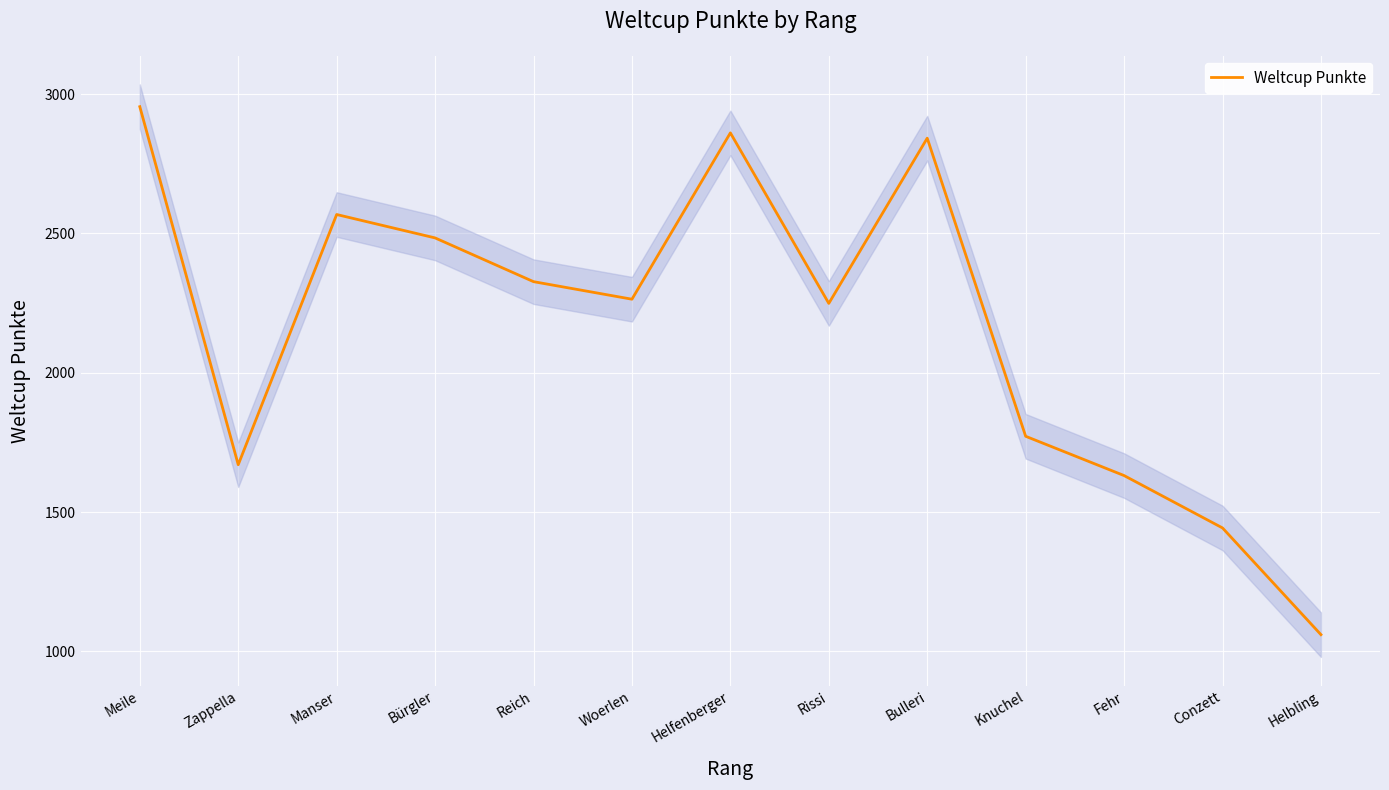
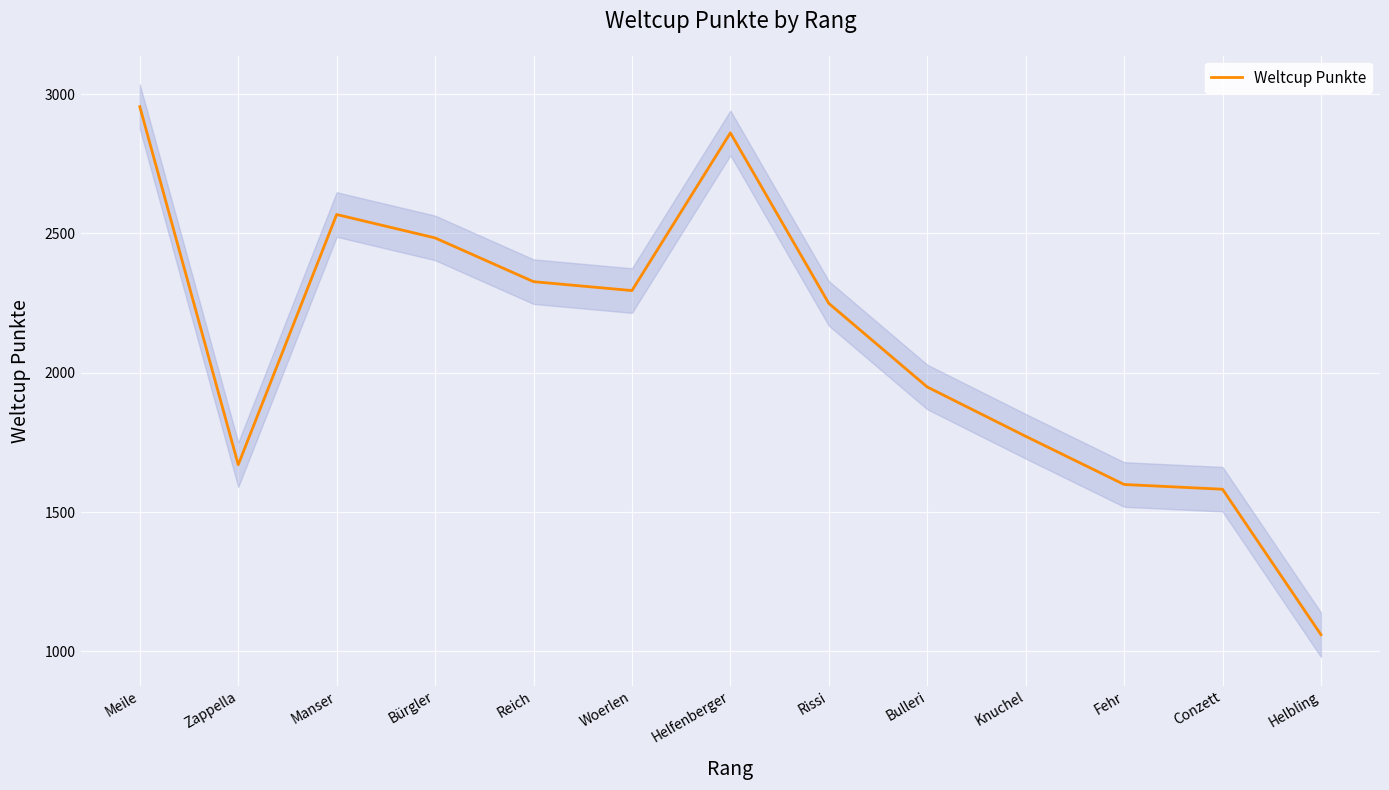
  {
    "Weltcup Punkte": {
      "Meile": 2960,
      "Zappella": 1670,
      "Manser": 2570,
      "Bürgler": 2480,
      "Reich": 2330,
-     "Woerlen": 2260,
+     "Woerlen": 2300,
      "Helfenberger": 2860,
      "Rissi": 2250,
-     "Bulleri": 2840,
+     "Bulleri": 1950,
      "Knuchel": 1770,
-     "Fehr": 1630,
-     "Conzett": 1440,
+     "Fehr": 1600,
+     "Conzett": 1580,
      "Helbling": 1060
    }
  }
